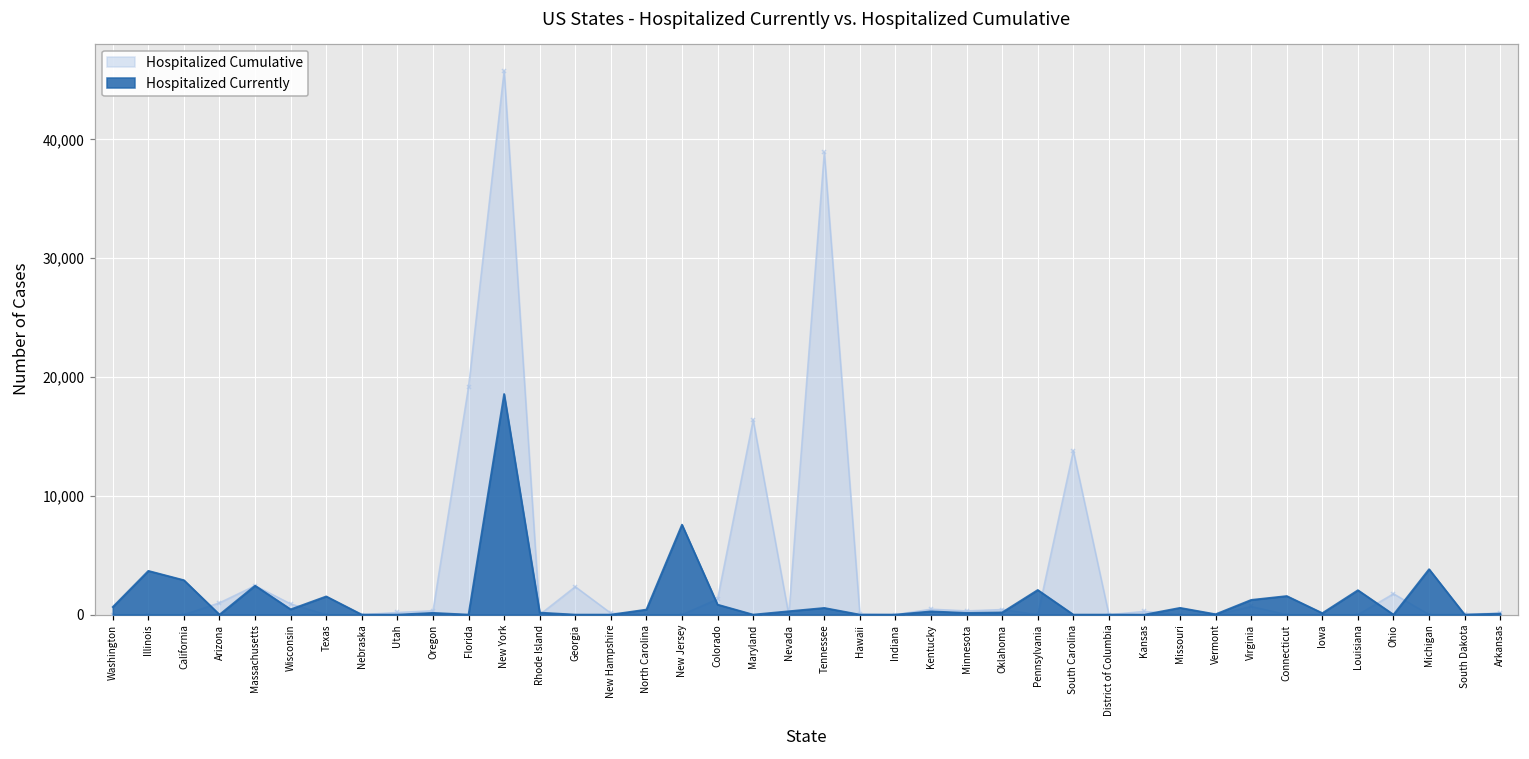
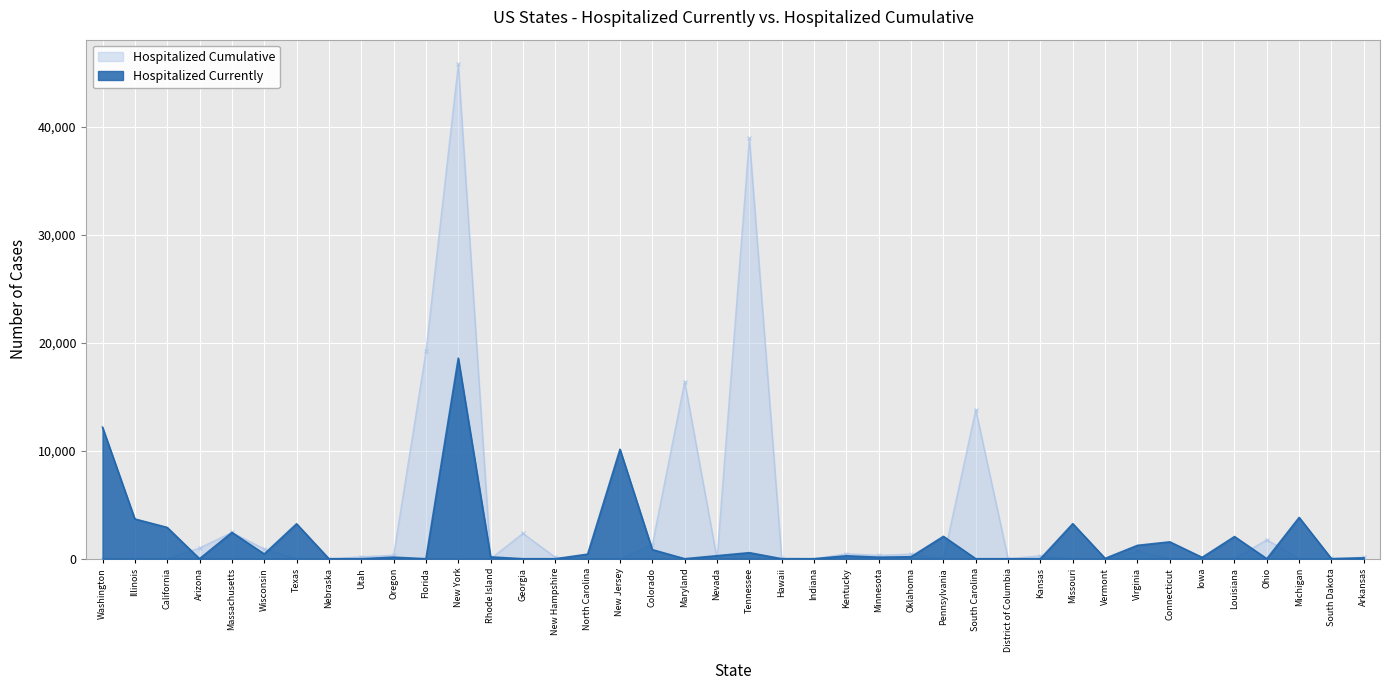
  {
    "Hospitalized Cumulative": {
      "Washington": "0",
      "Illinois": "0",
      "California": "0",
      "Arizona": "1,000",
      "Wisconsin": "900",
      "Texas": "0",
      "Florida": "19,200",
      "New York": "45,800",
      "Georgia": "2,400",
      "North Carolina": "0",
      "New Jersey": "0",
      "Colorado": "1,300",
      "Maryland": "16,400",
      "Nevada": "0",
      "Tennessee": "38,900",
      "Oklahoma": "400",
      "Pennsylvania": "0",
      "South Carolina": "13,800",
      "Kansas": "300",
      "Missouri": "0",
      "Virginia": "700",
      "Connecticut": "0",
      "Louisiana": "0",
      "Ohio": "1,800",
      "Michigan": "0"
    },
    "Hospitalized Currently": {
-     "Washington": "600",
+     "Washington": "12,200",
      "Illinois": "3,700",
      "California": "2,900",
      "Arizona": "0",
      "Wisconsin": "400",
-     "Texas": "1,500",
+     "Texas": "3,200",
      "Florida": "0",
      "New York": "18,600",
      "Georgia": "0",
      "North Carolina": "400",
-     "New Jersey": "7,600",
+     "New Jersey": "10,100",
      "Colorado": "800",
      "Maryland": "0",
      "Nevada": "300",
      "Tennessee": "600",
      "Oklahoma": "200",
      "Pennsylvania": "2,100",
      "South Carolina": "0",
      "Kansas": "0",
-     "Missouri": "600",
+     "Missouri": "3,200",
      "Virginia": "1,200",
      "Connecticut": "1,600",
      "Louisiana": "2,100",
      "Ohio": "0",
      "Michigan": "3,800"
    }
  }
